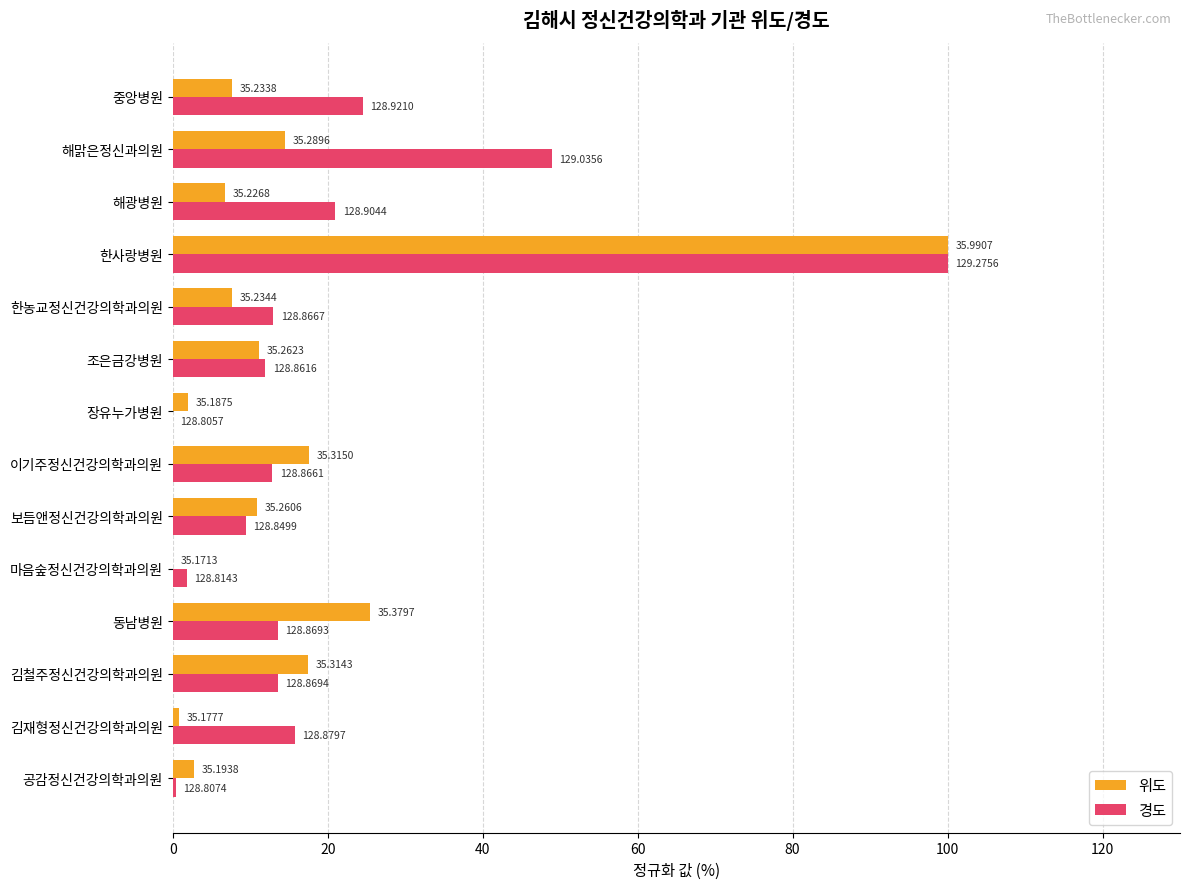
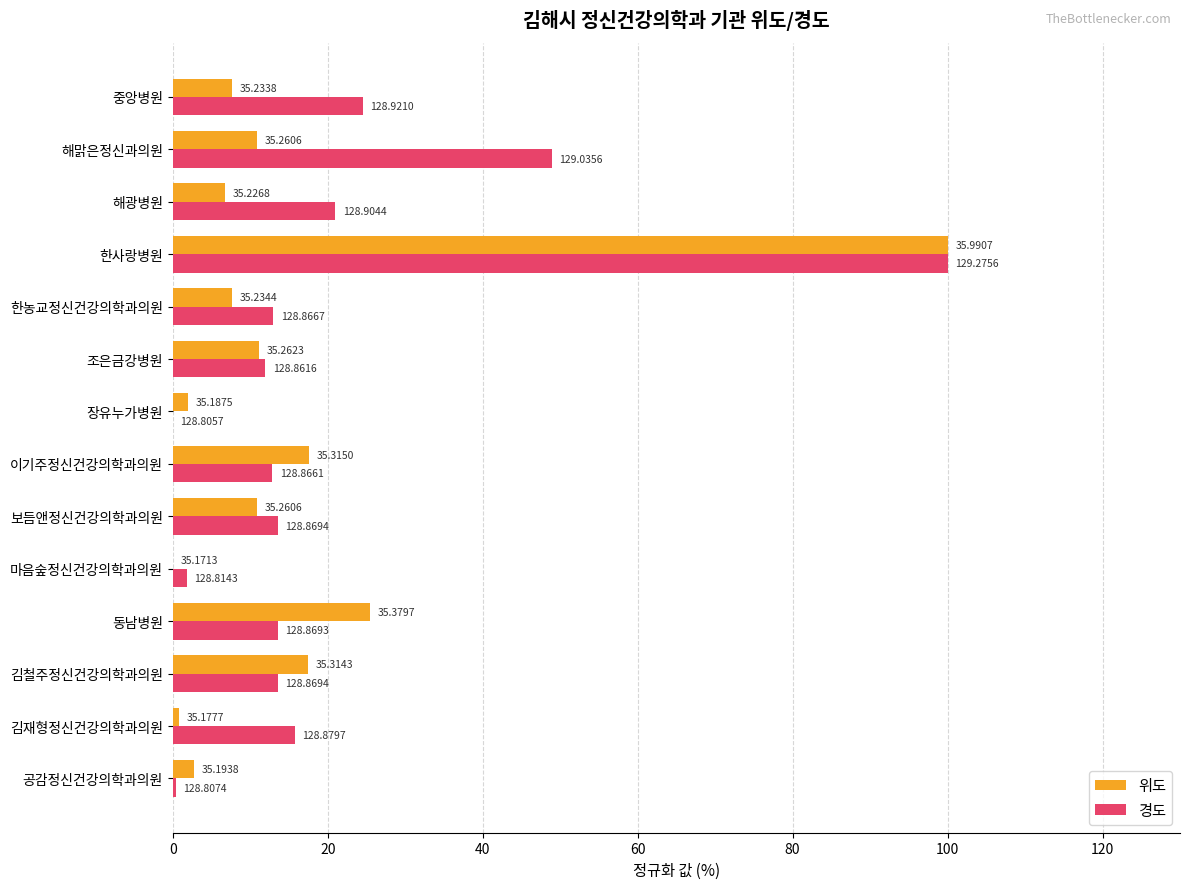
  {
    "위도": {
-     "해맑은정신과의원": 35.2896
+     "해맑은정신과의원": 35.2606
    },
    "경도": {
-     "보듬앤정신건강의학과의원": 128.8499
+     "보듬앤정신건강의학과의원": 128.8694
    }
  }
